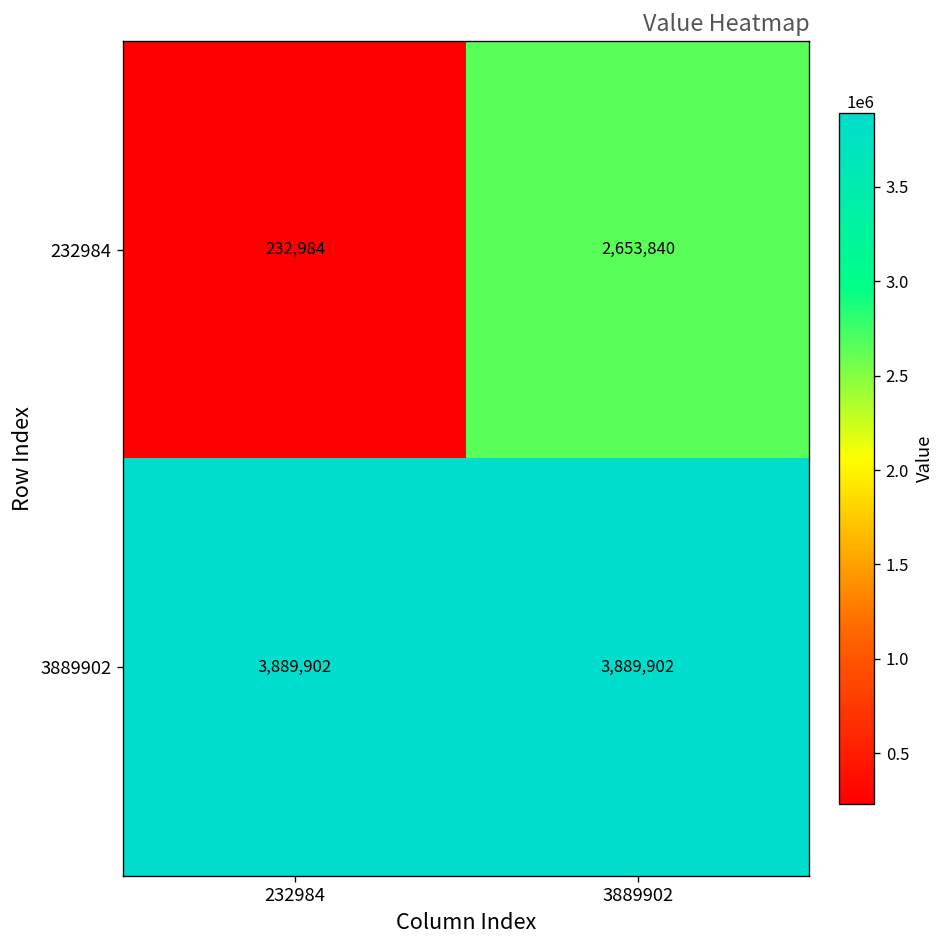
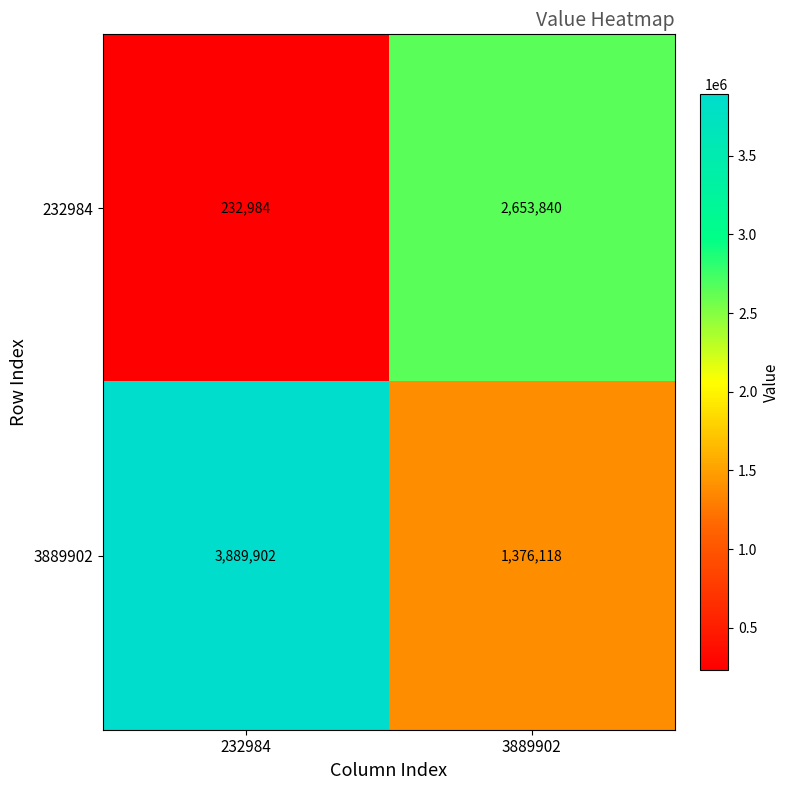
  {
    "232984": {
      "232984": "232,984",
      "3889902": "2,653,840"
    },
    "3889902": {
      "232984": "3,889,902",
-     "3889902": "3,889,902"
+     "3889902": "1,376,118"
    }
  }
